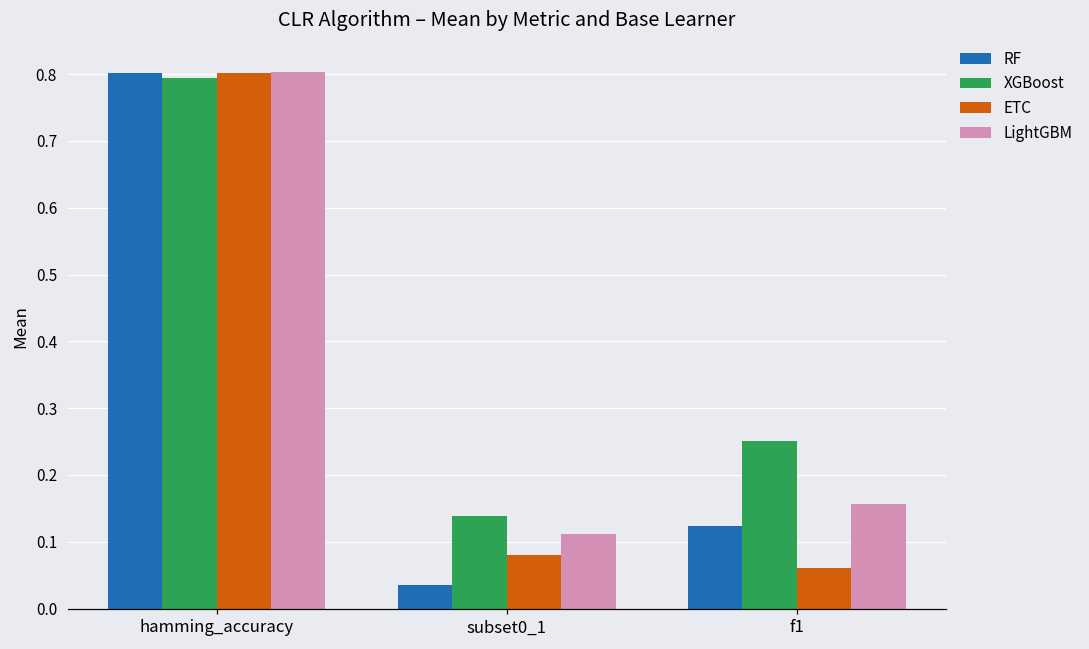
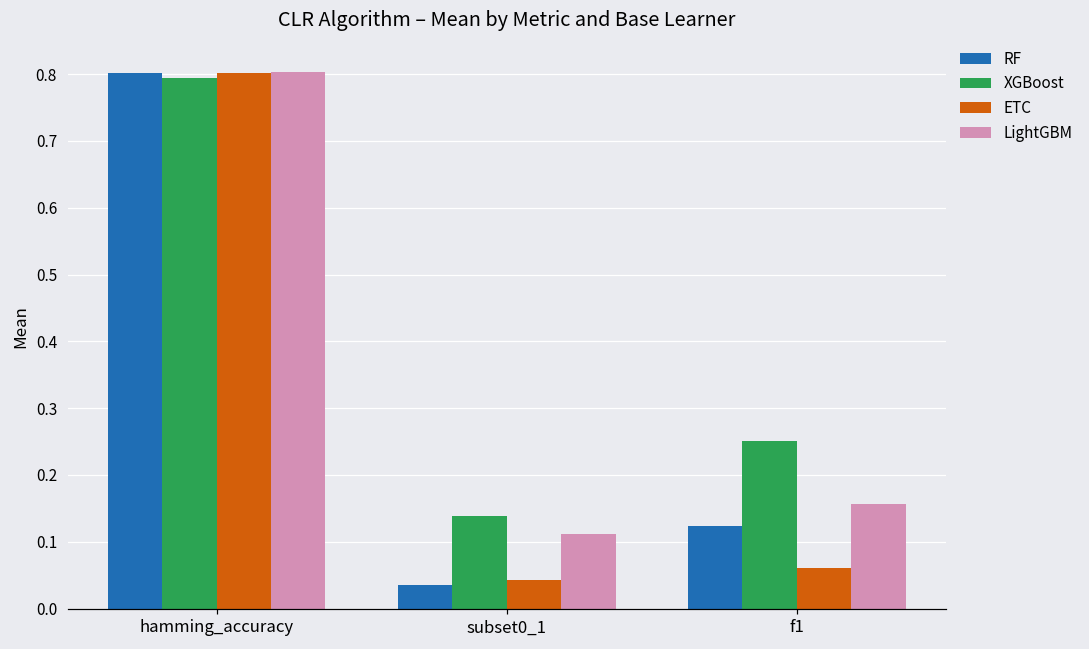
  {
    "RF": {
      "hamming_accuracy": 0.80,
      "subset0_1": 0.04,
      "f1": 0.12
    },
    "XGBoost": {
      "hamming_accuracy": 0.79,
      "subset0_1": 0.14,
      "f1": 0.25
    },
    "ETC": {
      "hamming_accuracy": 0.80,
-     "subset0_1": 0.08,
+     "subset0_1": 0.04,
      "f1": 0.06
    },
    "LightGBM": {
      "hamming_accuracy": 0.80,
      "subset0_1": 0.11,
      "f1": 0.16
    }
  }
